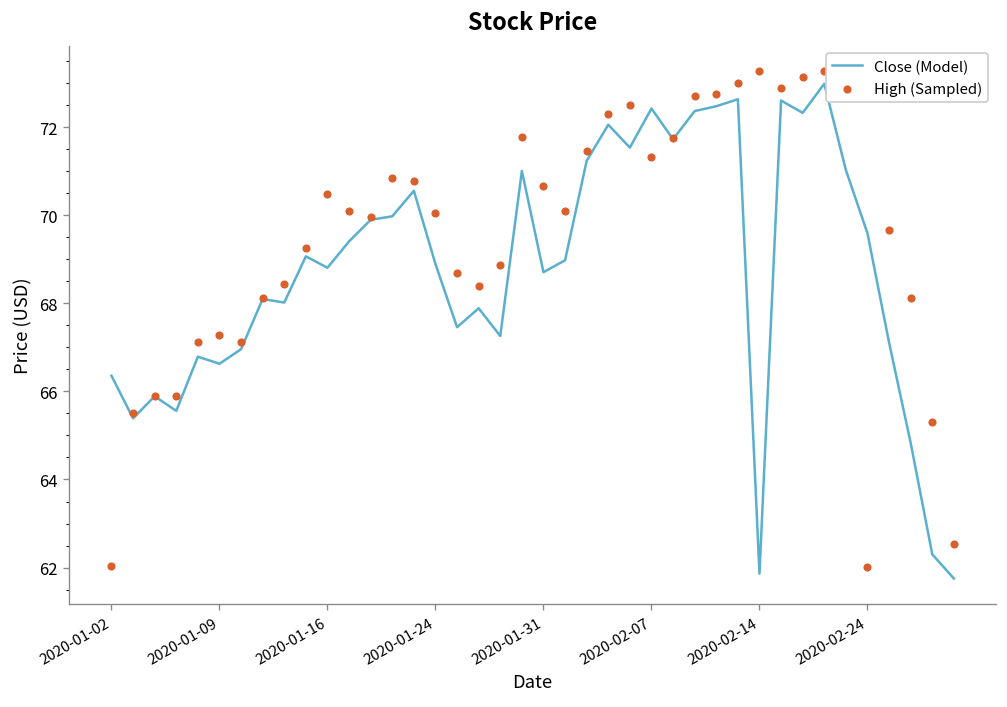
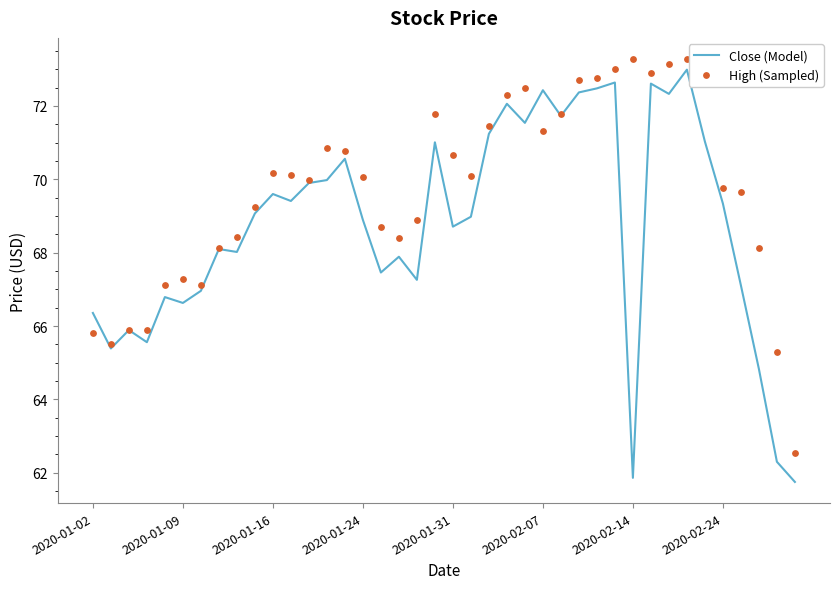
  {
    "High (Sampled)": {
-     "2020-01-02": 62.0,
-     "2020-01-16": 70.5,
-     "2020-02-24": 62.0
+     "2020-01-02": 65.8,
+     "2020-01-16": 70.2,
+     "2020-02-24": 69.8
    },
    "Close (Model)": {
      "2020-01-02": 66.4,
      "2020-01-09": 66.6,
-     "2020-01-16": 68.8,
+     "2020-01-16": 69.6,
      "2020-01-24": 68.9,
      "2020-01-31": 68.7,
      "2020-02-07": 72.4,
      "2020-02-14": 61.9,
-     "2020-02-24": 69.6
+     "2020-02-24": 69.3
    }
  }
